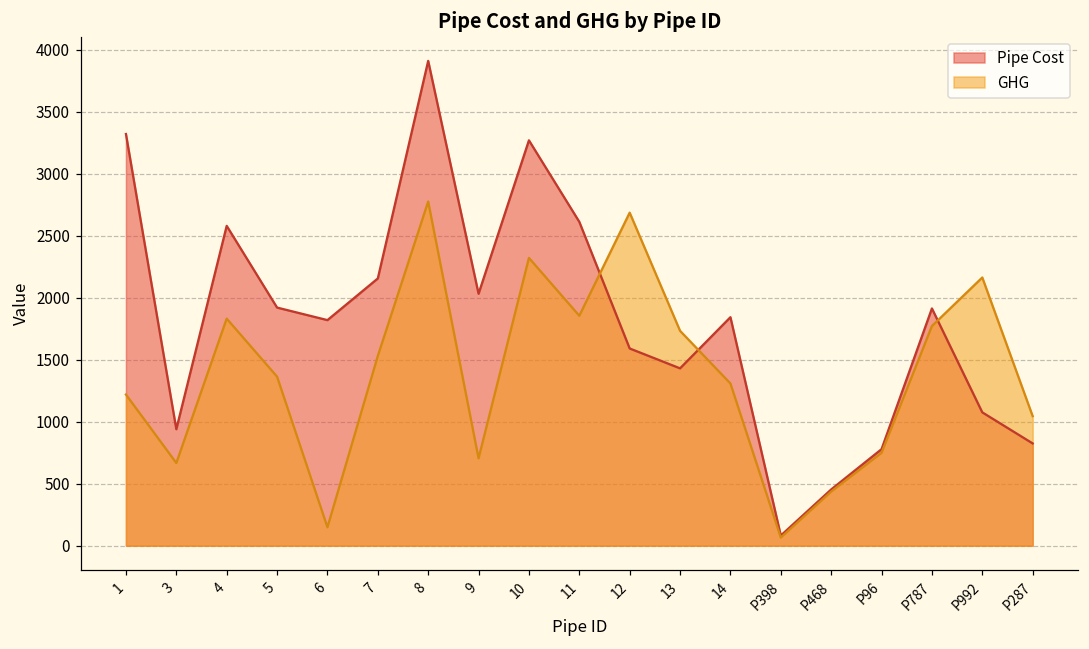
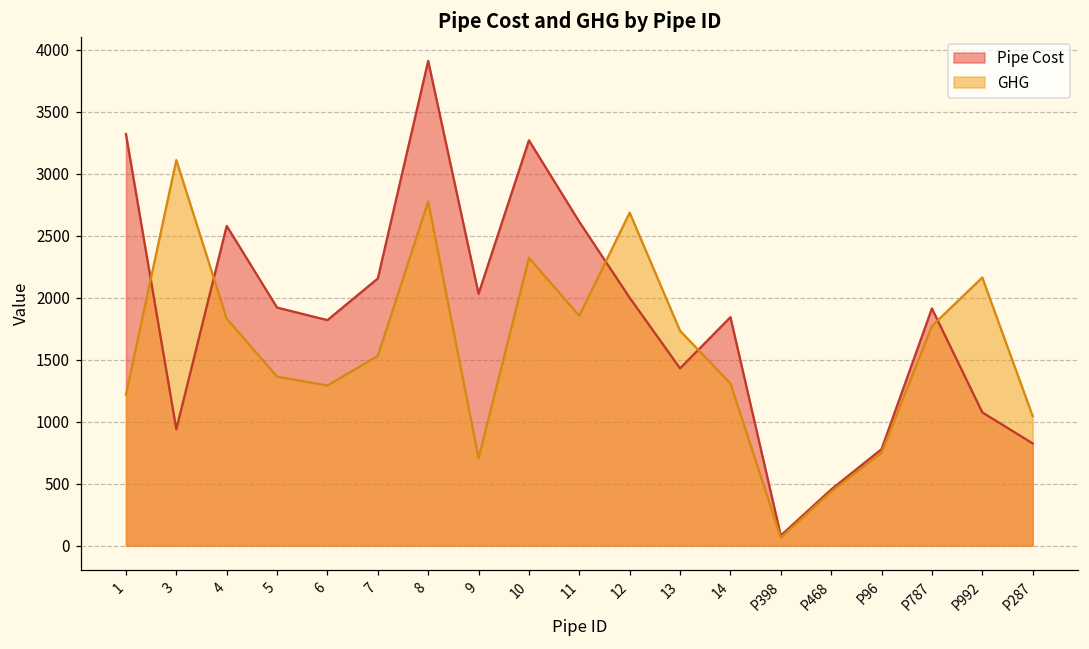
  {
    "Pipe Cost": {
      "1": 3320,
      "3": 940,
      "4": 2580,
      "5": 1920,
      "6": 1820,
      "7": 2160,
      "8": 3910,
      "9": 2030,
      "10": 3270,
      "11": 2610,
-     "12": 1590,
+     "12": 2000,
      "13": 1430,
      "14": 1840,
      "P96": 780,
      "P787": 1910,
      "P992": 1080,
      "P287": 820
    },
    "GHG": {
      "1": 1220,
-     "3": 670,
+     "3": 3110,
      "4": 1830,
      "5": 1360,
-     "6": 150,
+     "6": 1290,
      "7": 1530,
      "8": 2780,
      "9": 700,
      "10": 2320,
      "11": 1850,
      "12": 2690,
      "13": 1730,
      "14": 1310,
      "P96": 750,
      "P787": 1770,
      "P992": 2160,
      "P287": 1040
    }
  }
